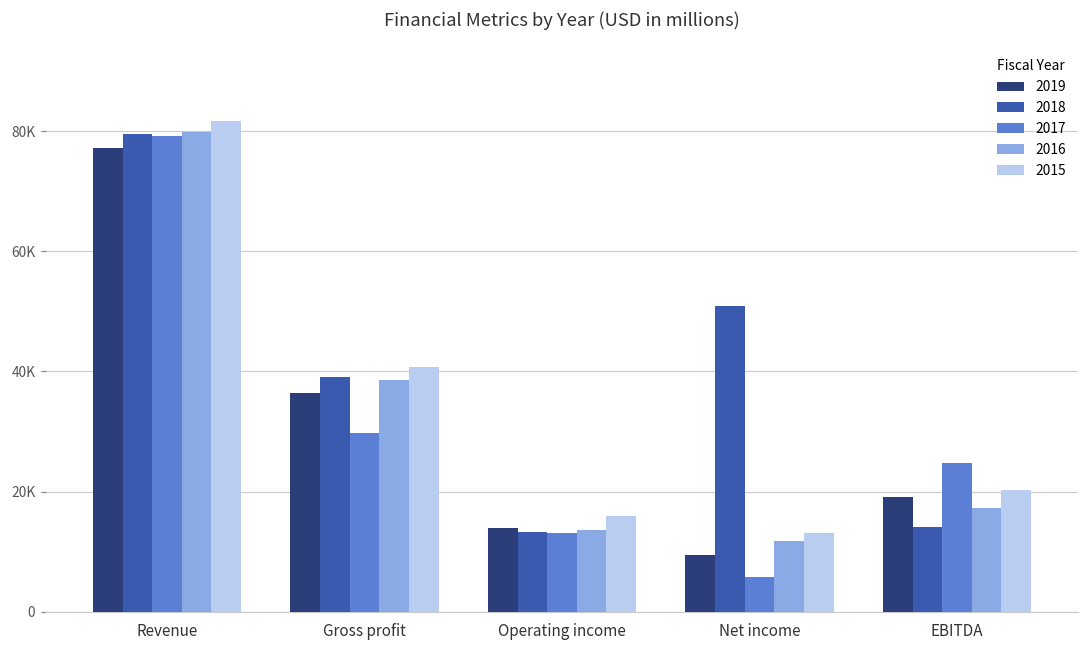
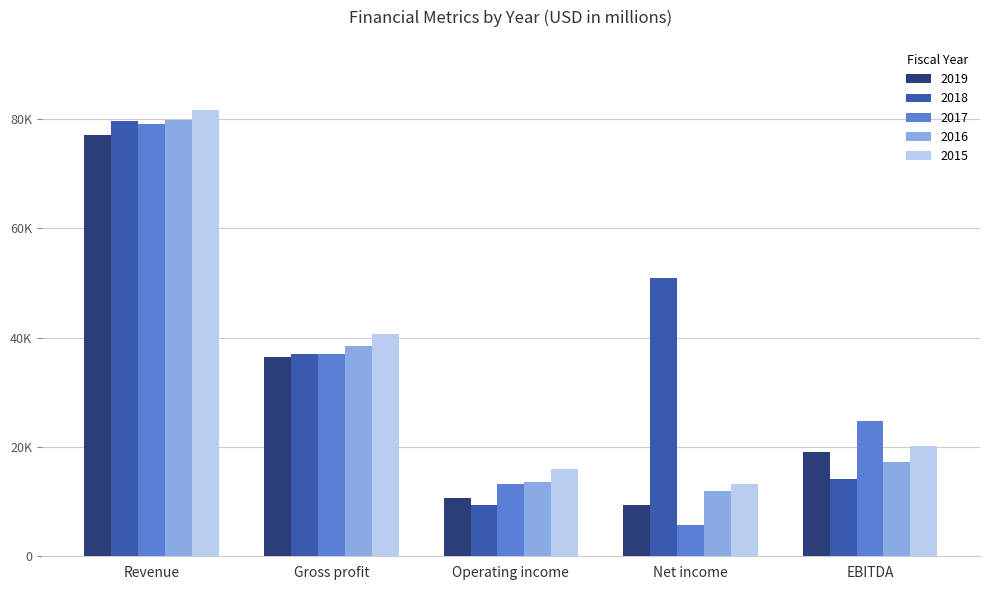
  {
    "2019": {
      "Revenue": 77000,
      "Gross profit": 36000,
-     "Operating income": 14000,
+     "Operating income": 11000,
      "Net income": 9000,
      "EBITDA": 19000
    },
    "2018": {
      "Revenue": 80000,
-     "Gross profit": 39000,
-     "Operating income": 13000,
+     "Gross profit": 37000,
+     "Operating income": 9000,
      "Net income": 51000,
      "EBITDA": 14000
    },
    "2017": {
      "Revenue": 79000,
-     "Gross profit": 30000,
+     "Gross profit": 37000,
      "Operating income": 13000,
      "Net income": 6000,
      "EBITDA": 25000
    }
  }
